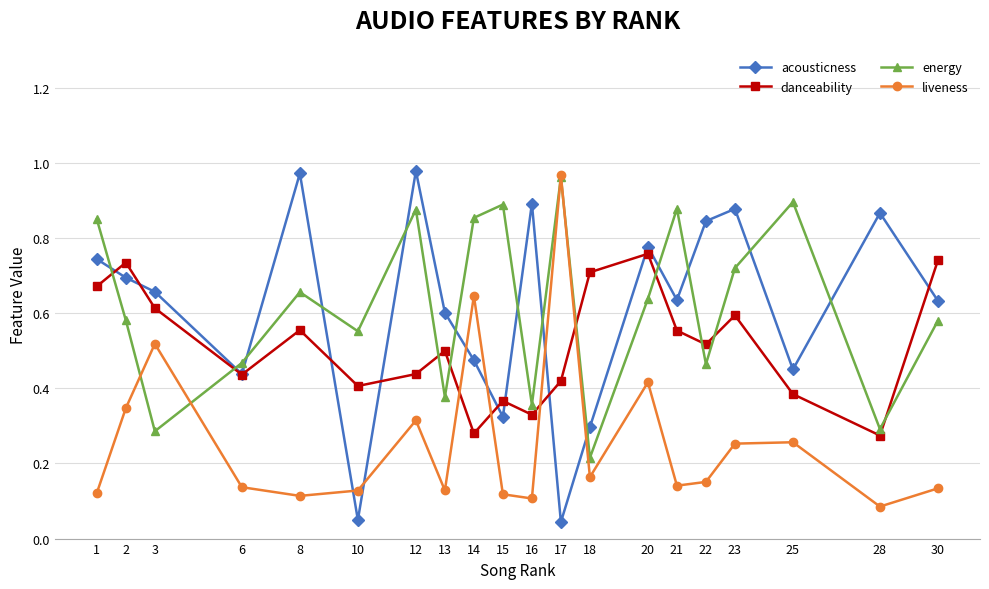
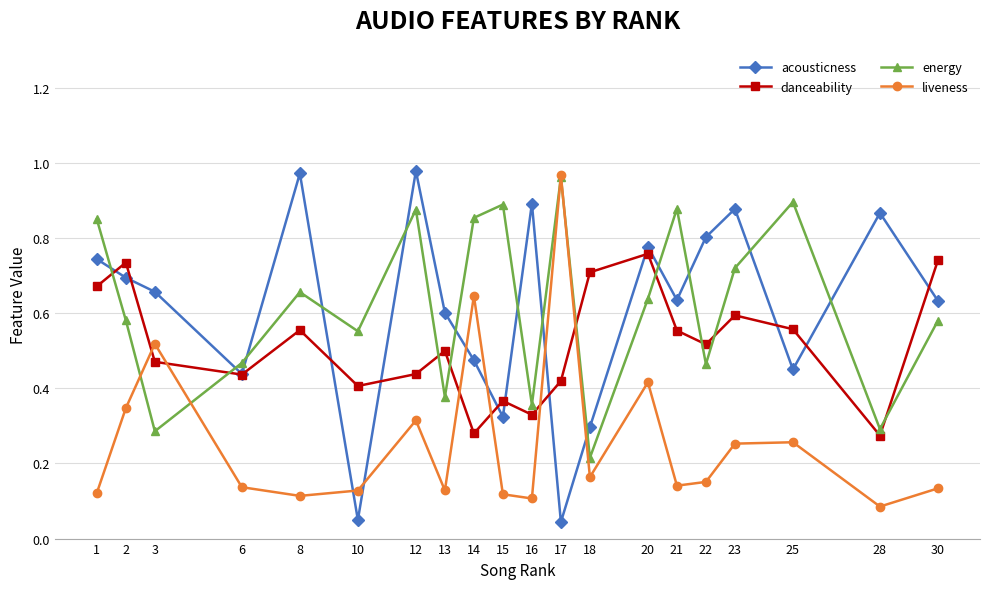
  {
    "acousticness": {
      "1": 0.74,
      "2": 0.69,
      "3": 0.66,
      "8": 0.97,
      "10": 0.05,
      "12": 0.98,
      "13": 0.60,
      "14": 0.47,
      "15": 0.32,
      "16": 0.89,
      "17": 0.04,
      "18": 0.30,
      "20": 0.78,
      "21": 0.64,
-     "22": 0.85,
+     "22": 0.80,
      "23": 0.88,
      "25": 0.45,
      "28": 0.87,
      "30": 0.63
    },
    "danceability": {
      "1": 0.67,
      "2": 0.73,
-     "3": 0.61,
+     "3": 0.47,
      "8": 0.55,
      "10": 0.41,
      "12": 0.44,
      "13": 0.50,
      "14": 0.28,
      "15": 0.37,
      "16": 0.33,
      "17": 0.42,
      "18": 0.71,
      "20": 0.76,
      "21": 0.55,
      "22": 0.52,
      "23": 0.59,
-     "25": 0.38,
+     "25": 0.56,
      "28": 0.27,
      "30": 0.74
    },
    "energy": {
      "1": 0.85,
      "2": 0.58,
      "3": 0.29,
      "6": 0.47,
      "8": 0.66,
      "10": 0.55,
      "12": 0.88,
      "13": 0.38,
      "14": 0.85,
      "15": 0.89,
      "16": 0.36,
      "18": 0.22,
      "20": 0.64,
      "21": 0.88,
      "22": 0.46,
      "23": 0.72,
      "25": 0.90,
      "28": 0.29,
      "30": 0.58
    },
    "liveness": {
      "1": 0.12,
      "2": 0.35,
      "3": 0.52,
      "6": 0.14,
      "8": 0.11,
      "10": 0.13,
      "12": 0.31,
      "13": 0.13,
      "14": 0.65,
      "15": 0.12,
      "16": 0.11,
      "18": 0.16,
      "20": 0.42,
      "21": 0.14,
      "22": 0.15,
      "23": 0.25,
      "25": 0.26,
      "28": 0.09,
      "30": 0.13
    }
  }
